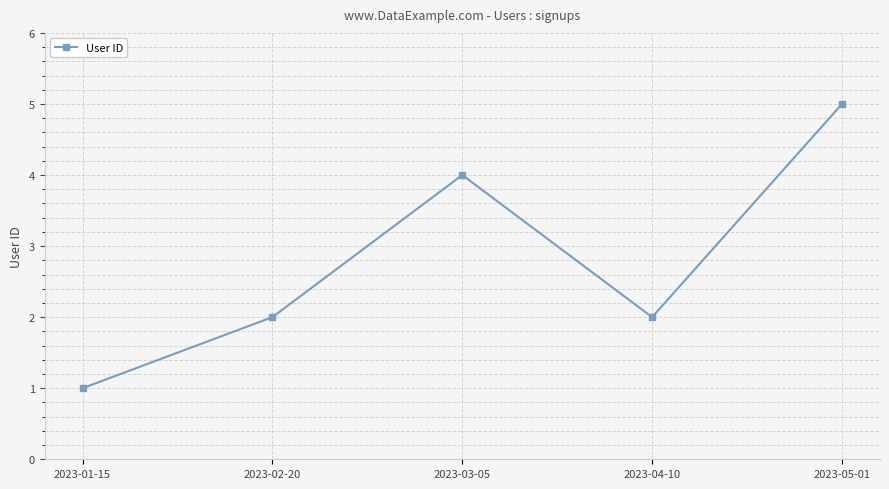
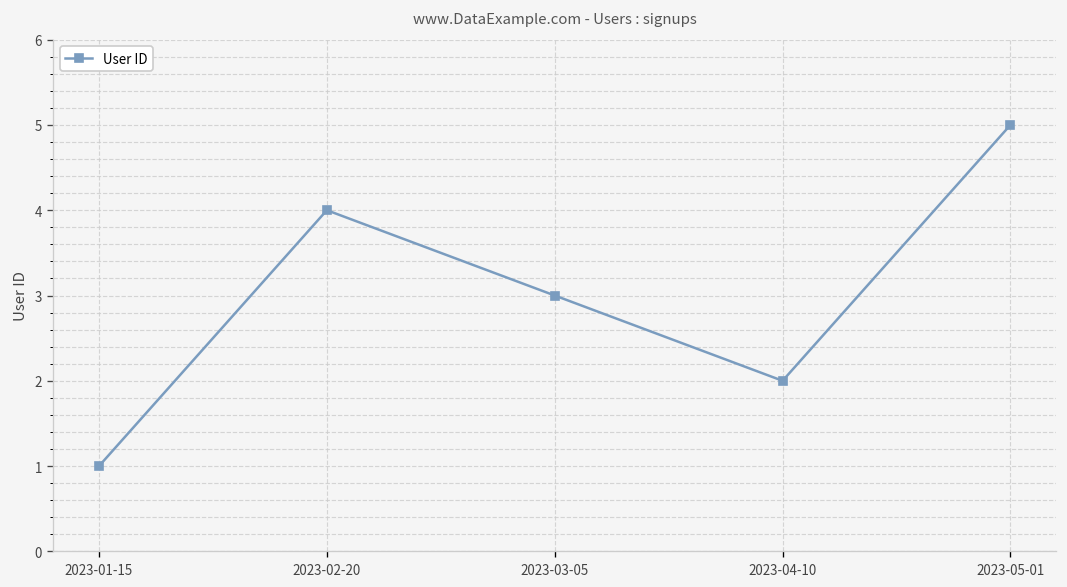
  {
    "2023-01-15": 1,
-   "2023-02-20": 2,
-   "2023-03-05": 4,
+   "2023-02-20": 4,
+   "2023-03-05": 3,
    "2023-04-10": 2,
    "2023-05-01": 5
  }
